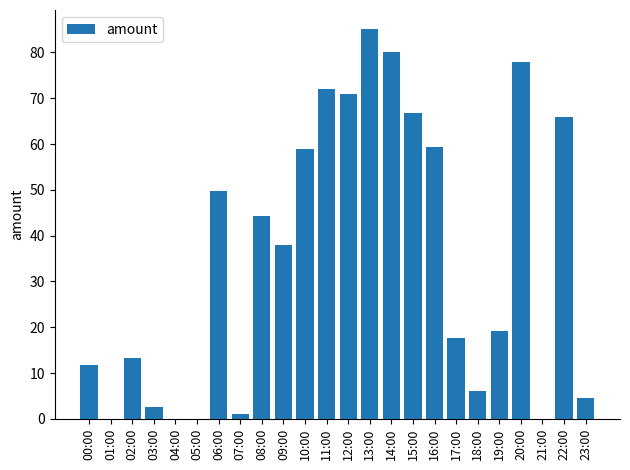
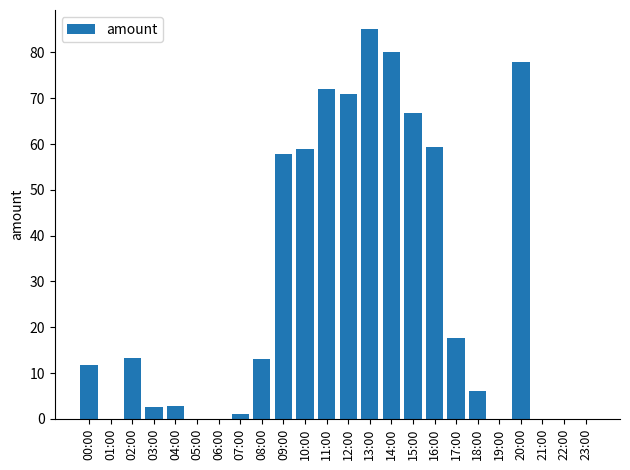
  {
    "00:00": 12,
    "01:00": 0,
    "02:00": 13,
    "03:00": 3,
-   "04:00": 0,
+   "04:00": 3,
    "05:00": 0,
-   "06:00": 50,
+   "06:00": 0,
    "07:00": 1,
-   "08:00": 44,
-   "09:00": 38,
+   "08:00": 13,
+   "09:00": 58,
    "10:00": 59,
    "11:00": 72,
    "12:00": 71,
    "13:00": 85,
    "14:00": 80,
    "15:00": 67,
    "16:00": 59,
    "17:00": 18,
    "18:00": 6,
-   "19:00": 19,
+   "19:00": 0,
    "20:00": 78,
    "21:00": 0,
-   "22:00": 66,
-   "23:00": 5
+   "22:00": 0,
+   "23:00": 0
  }
